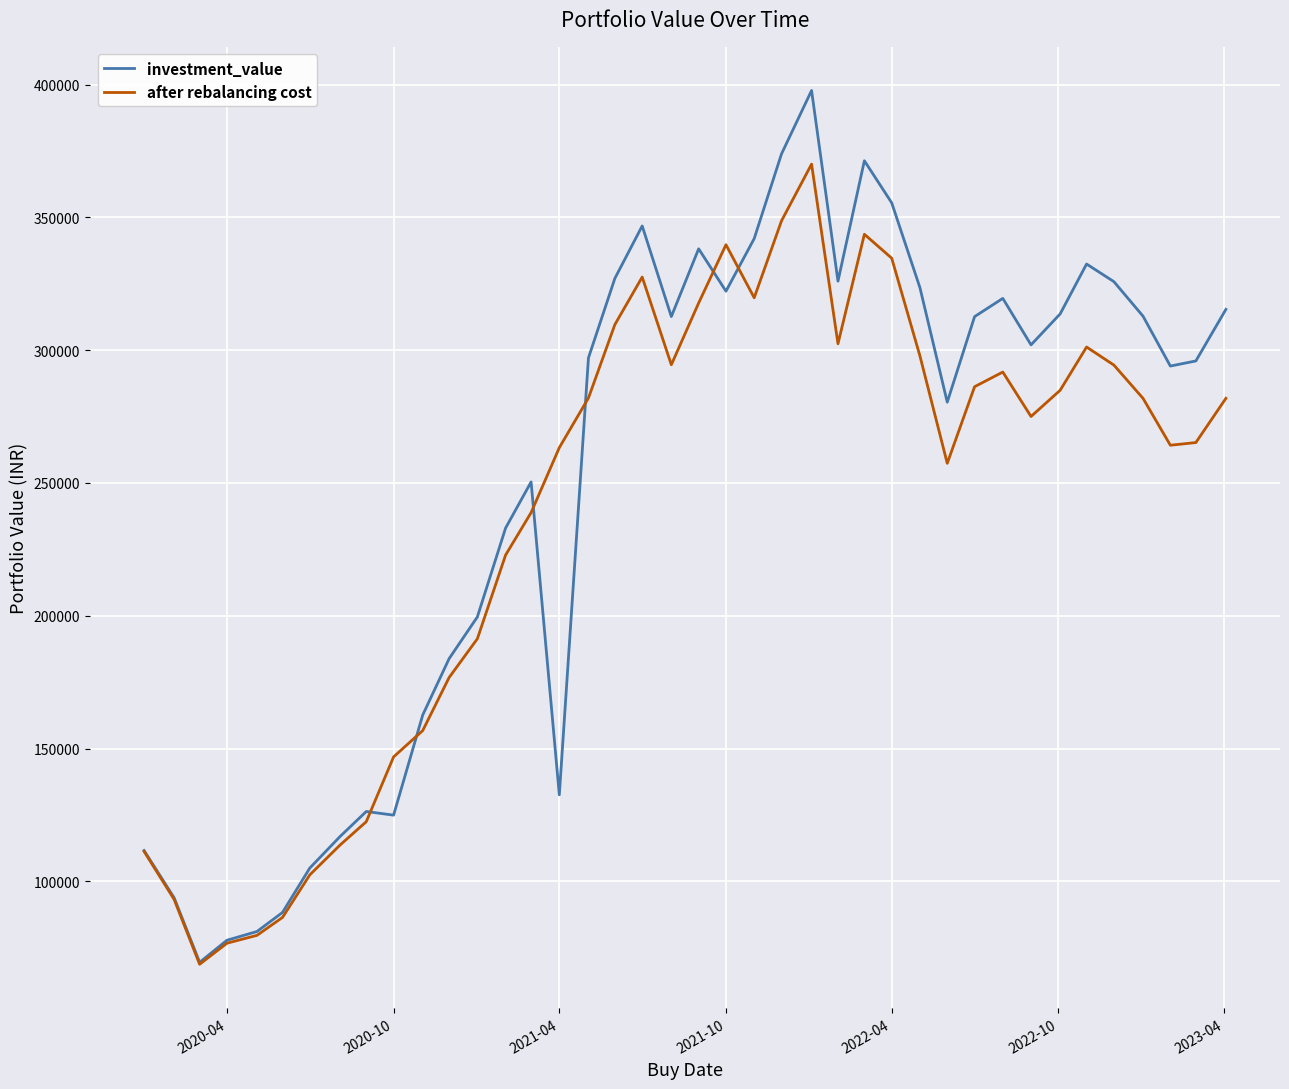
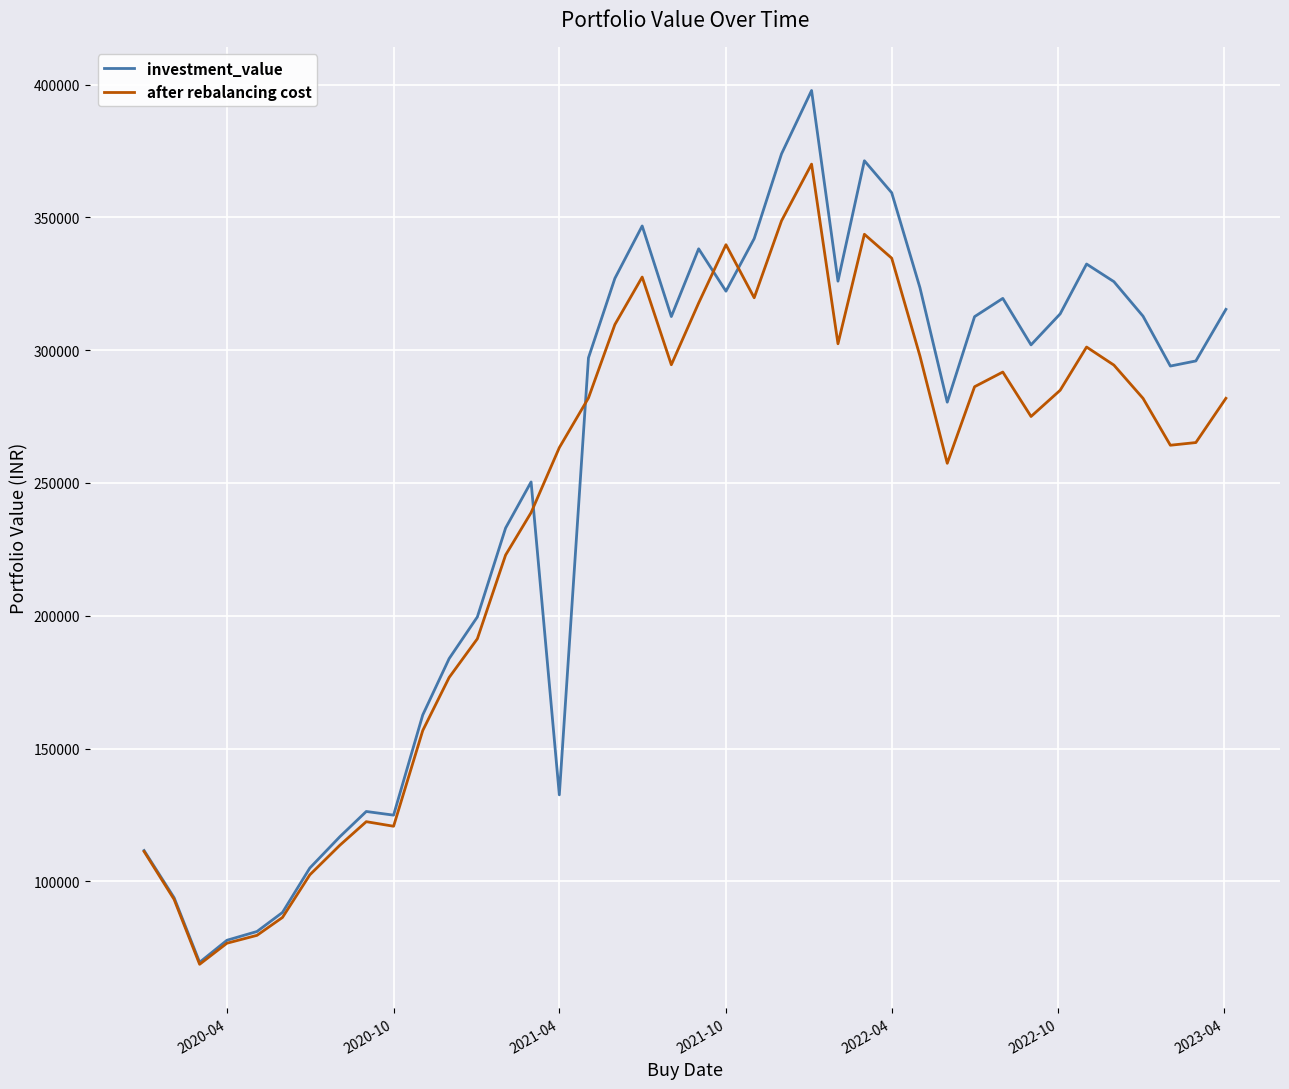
  {
    "investment_value": {
      "2020-04": 78000,
      "2020-10": 125000,
      "2021-04": 133000,
      "2021-10": 322000,
-     "2022-04": 356000
+     "2022-04": 359000
    },
    "after rebalancing cost": {
      "2020-04": 77000,
-     "2020-10": 147000,
+     "2020-10": 121000,
      "2021-04": 263000,
      "2021-10": 340000,
      "2022-04": 335000
    }
  }
